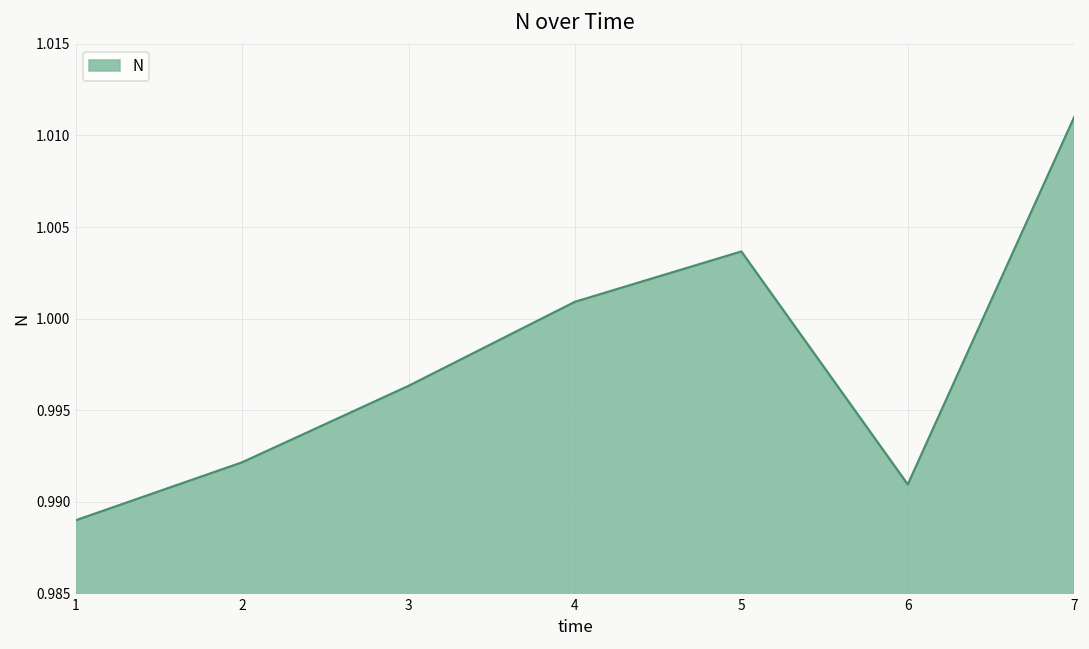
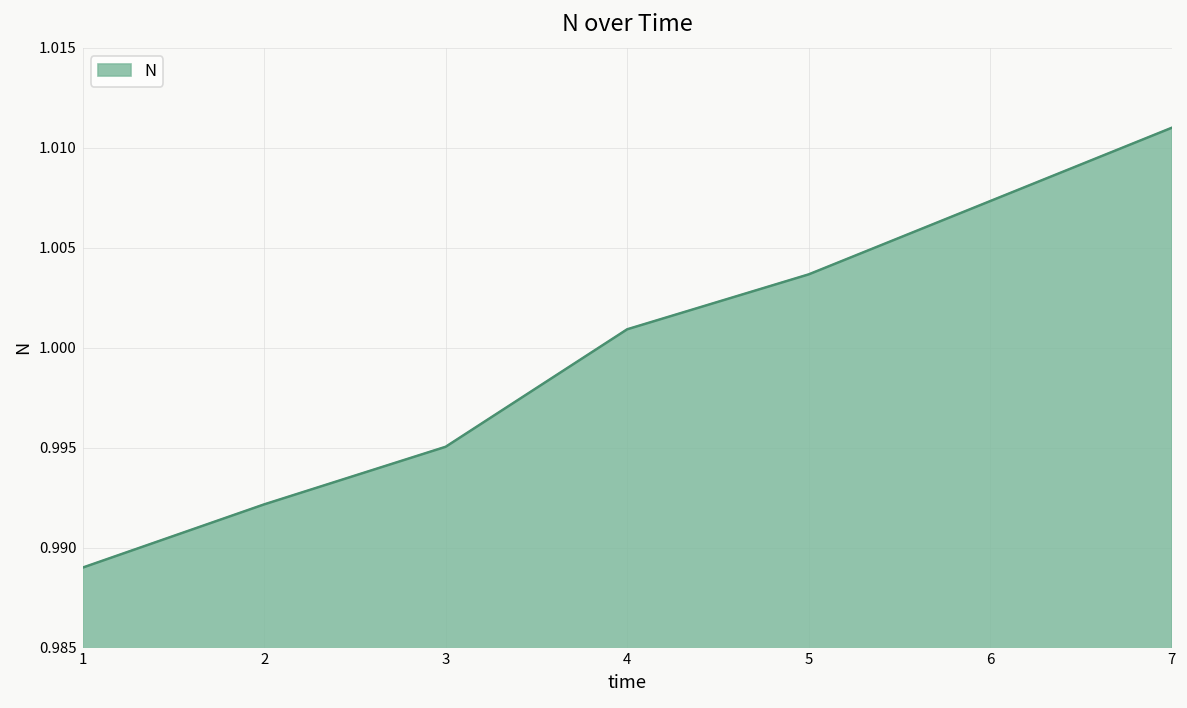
  {
    "1": 0.9890,
    "2": 0.9922,
-   "3": 0.9963,
+   "3": 0.9950,
    "4": 1.0009,
    "5": 1.0037,
-   "6": 0.9910,
+   "6": 1.0073,
    "7": 1.0110
  }
